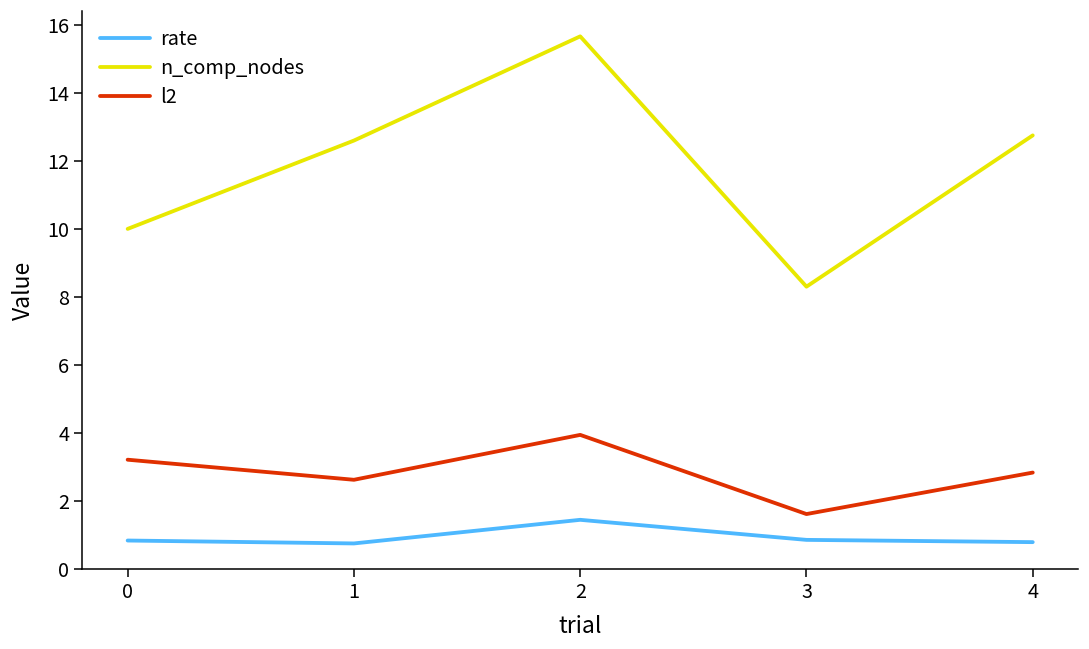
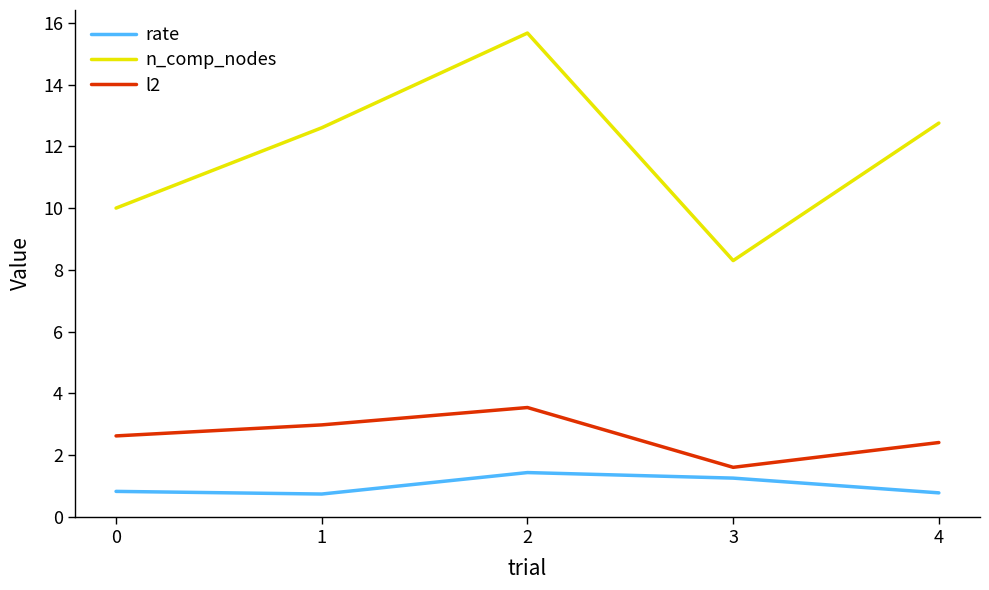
  {
    "rate": {
      "0": 0.8,
      "1": 0.7,
      "2": 1.4,
-     "3": 0.8,
+     "3": 1.3,
      "4": 0.8
    },
    "n_comp_nodes": {
      "0": 10.0,
      "1": 12.6,
      "2": 15.7,
      "3": 8.3,
      "4": 12.8
    },
    "l2": {
-     "0": 3.2,
-     "1": 2.6,
-     "2": 3.9,
+     "0": 2.6,
+     "1": 3.0,
+     "2": 3.5,
      "3": 1.6,
-     "4": 2.8
+     "4": 2.4
    }
  }
